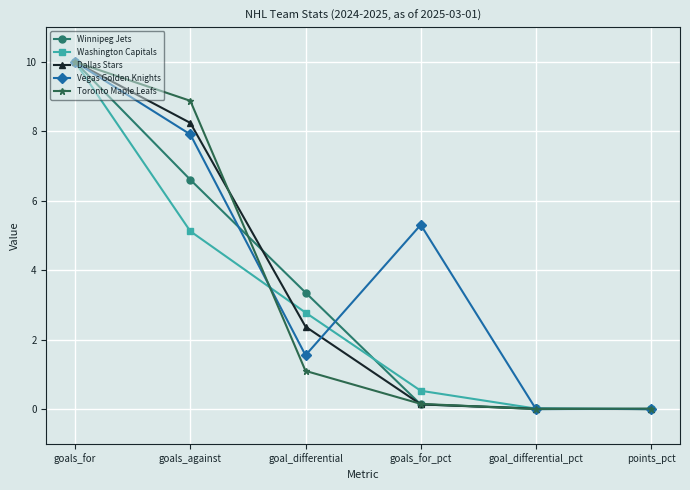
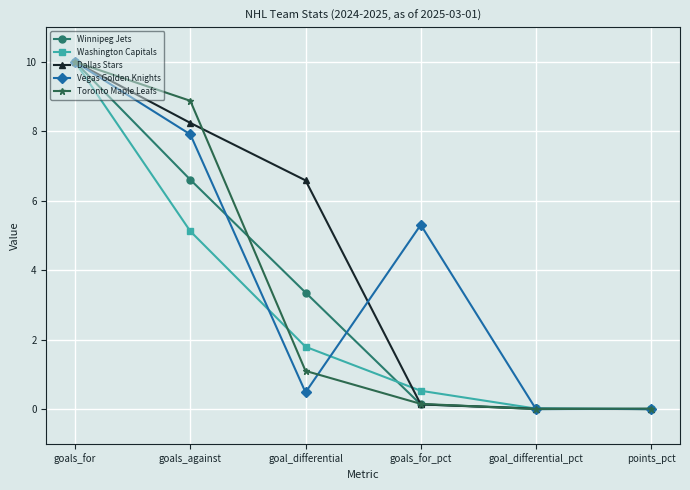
  {
    "Washington Capitals": {
      "goals_against": 5.1,
-     "goal_differential": 2.8,
+     "goal_differential": 1.8,
      "goals_for_pct": 0.5
    },
    "Dallas Stars": {
      "goals_against": 8.2,
-     "goal_differential": 2.4
+     "goal_differential": 6.6
    },
    "Vegas Golden Knights": {
      "goals_against": 7.9,
-     "goal_differential": 1.6,
+     "goal_differential": 0.5,
      "goals_for_pct": 5.3
    }
  }
